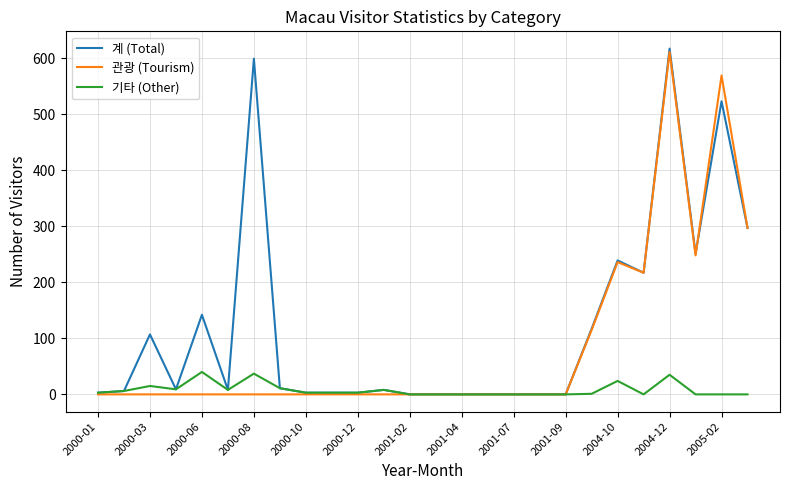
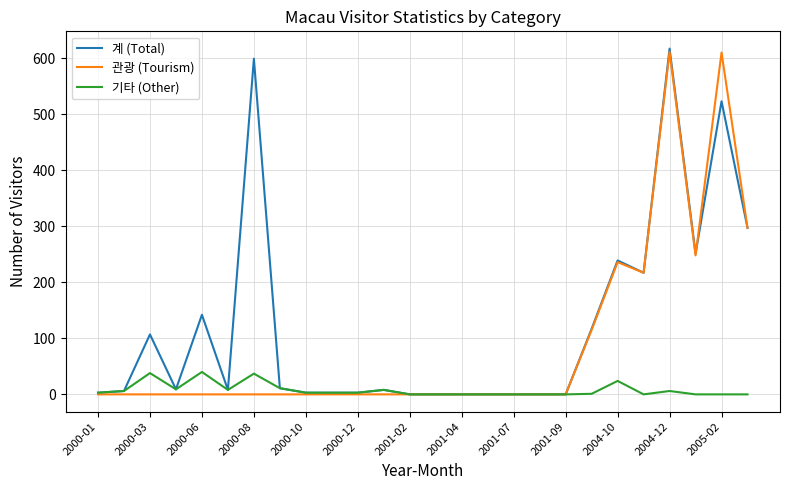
  {
    "계 (Total)": {
      "2000-03": 110,
      "2000-06": 140,
      "2000-08": 600,
      "2004-12": 620,
      "2005-02": 520
    },
    "관광 (Tourism)": {
      "2000-03": 0,
      "2000-06": 0,
      "2000-08": 0,
      "2004-12": 610,
-     "2005-02": 570
+     "2005-02": 610
    },
    "기타 (Other)": {
-     "2000-03": 20,
+     "2000-03": 40,
      "2000-06": 40,
      "2000-08": 40,
      "2004-10": 20,
-     "2004-12": 40,
+     "2004-12": 10,
      "2005-02": 0
    }
  }
